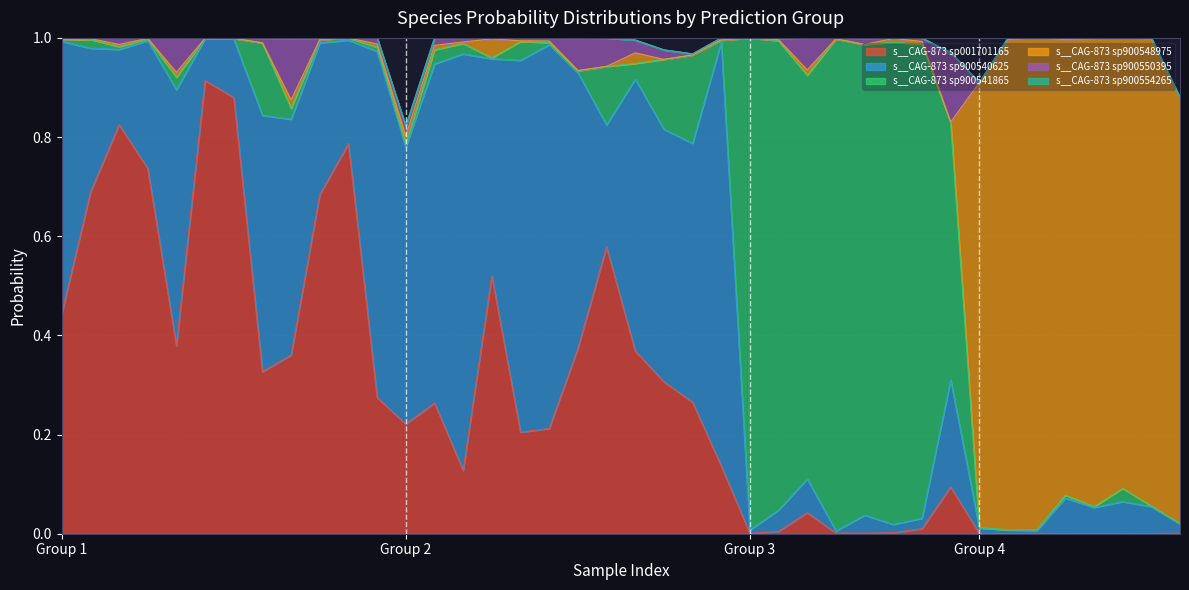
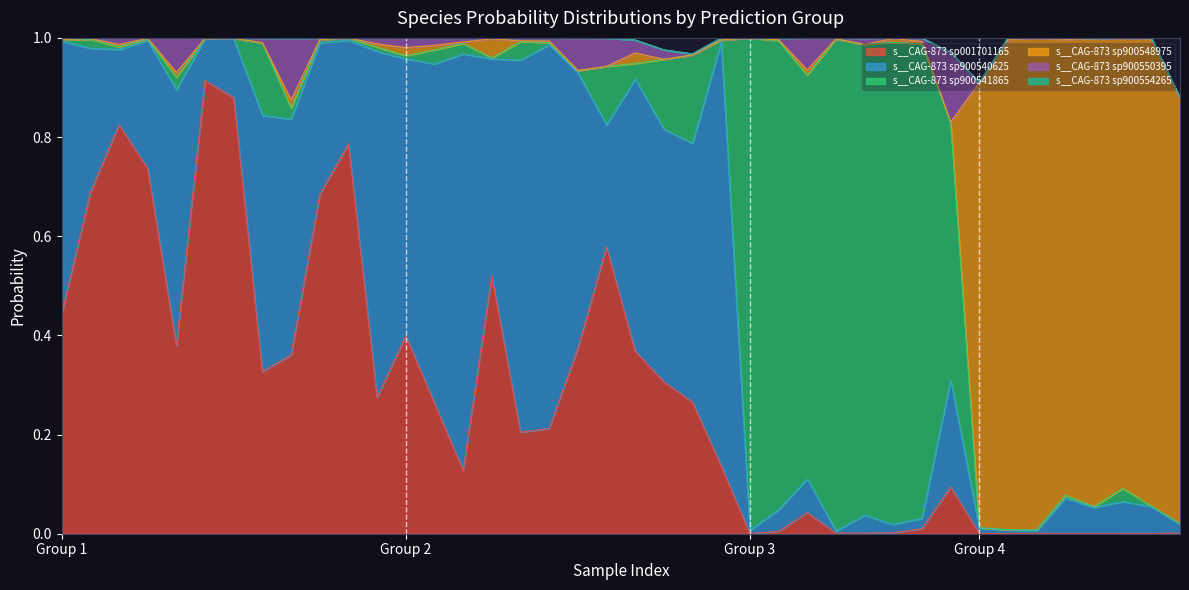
  {
    "s__CAG-873 sp001701165": {
      "Group 1": 0.44,
-     "Group 2": 0.22,
+     "Group 2": 0.40,
      "Group 3": 0.00,
      "Group 4": 0.00
    },
    "s__CAG-873 sp900540625": {
      "Group 2": 0.56,
      "Group 3": 0.01
    },
    "s__CAG-873 sp900548975": {
      "Group 2": 0.02
    }
  }
